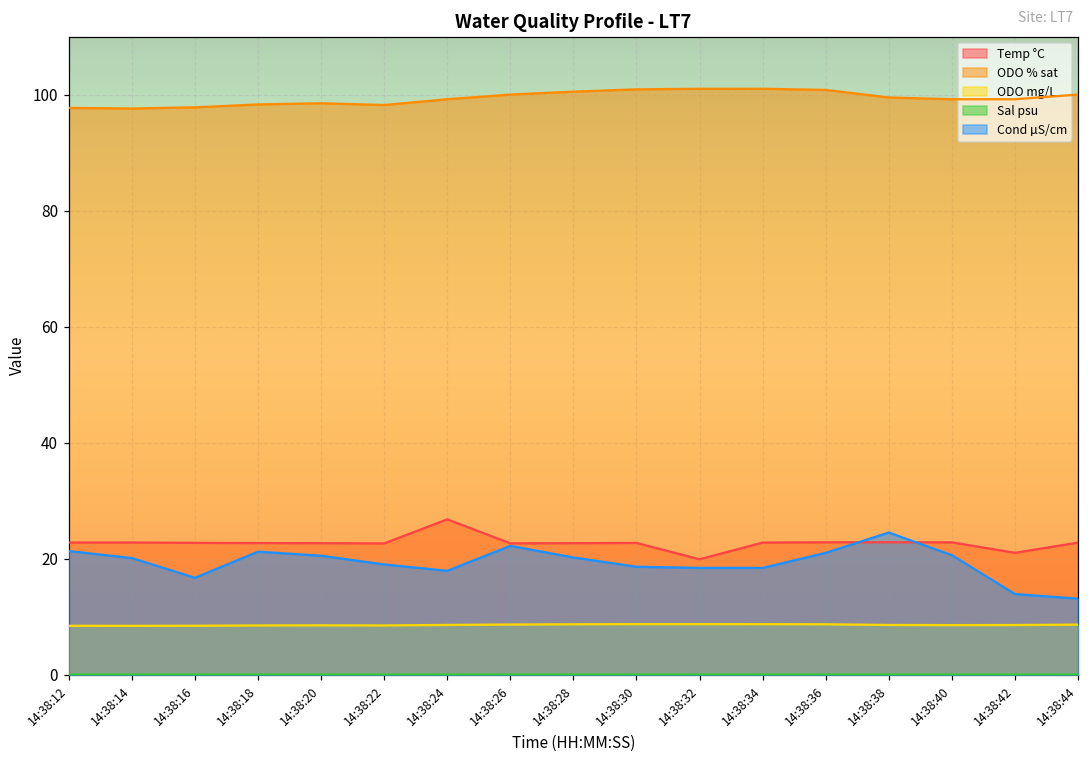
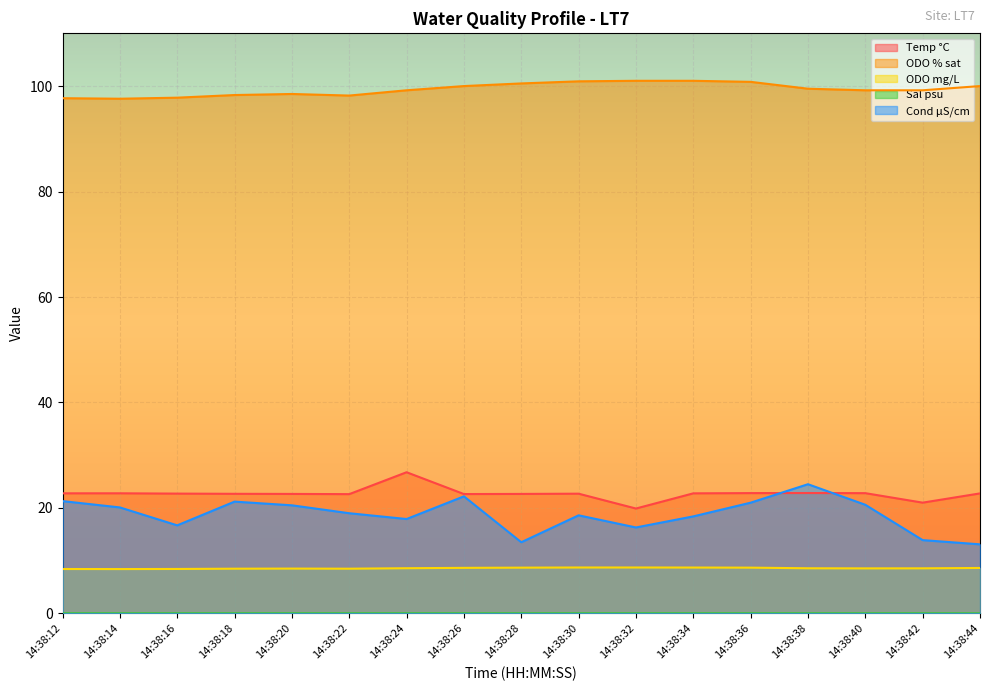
  {
    "Temp °C": {
      "14:38:12": 23,
      "14:38:14": 23,
      "14:38:16": 23,
      "14:38:18": 23,
      "14:38:20": 23,
      "14:38:22": 23,
      "14:38:24": 27,
      "14:38:28": 23,
      "14:38:30": 23,
      "14:38:32": 20,
      "14:38:34": 23,
      "14:38:36": 23,
      "14:38:38": 23,
      "14:38:40": 23,
      "14:38:42": 21,
      "14:38:44": 23
    },
    "Sal psu": {
      "14:38:12": 0,
      "14:38:14": 0,
      "14:38:16": 0,
      "14:38:18": 0,
      "14:38:20": 0,
      "14:38:22": 0,
      "14:38:24": 0,
      "14:38:26": 0,
      "14:38:28": 0,
      "14:38:30": 0,
      "14:38:32": 0,
      "14:38:34": 0,
      "14:38:36": 0,
      "14:38:38": 0,
      "14:38:40": 0,
      "14:38:42": 0,
      "14:38:44": 0
    },
    "Cond µS/cm": {
      "14:38:12": 21,
      "14:38:14": 20,
      "14:38:16": 17,
      "14:38:18": 21,
      "14:38:20": 21,
      "14:38:22": 19,
      "14:38:24": 18,
-     "14:38:28": 20,
+     "14:38:28": 14,
      "14:38:30": 19,
-     "14:38:32": 18,
+     "14:38:32": 16,
      "14:38:34": 18,
      "14:38:36": 21,
      "14:38:38": 25,
      "14:38:40": 21,
      "14:38:42": 14,
      "14:38:44": 13
    }
  }
